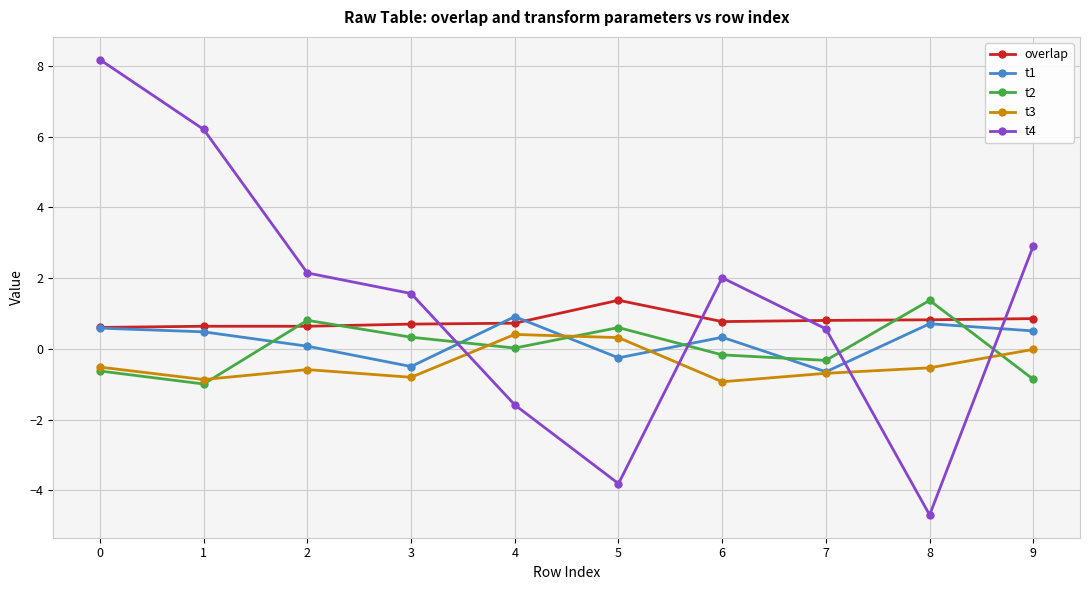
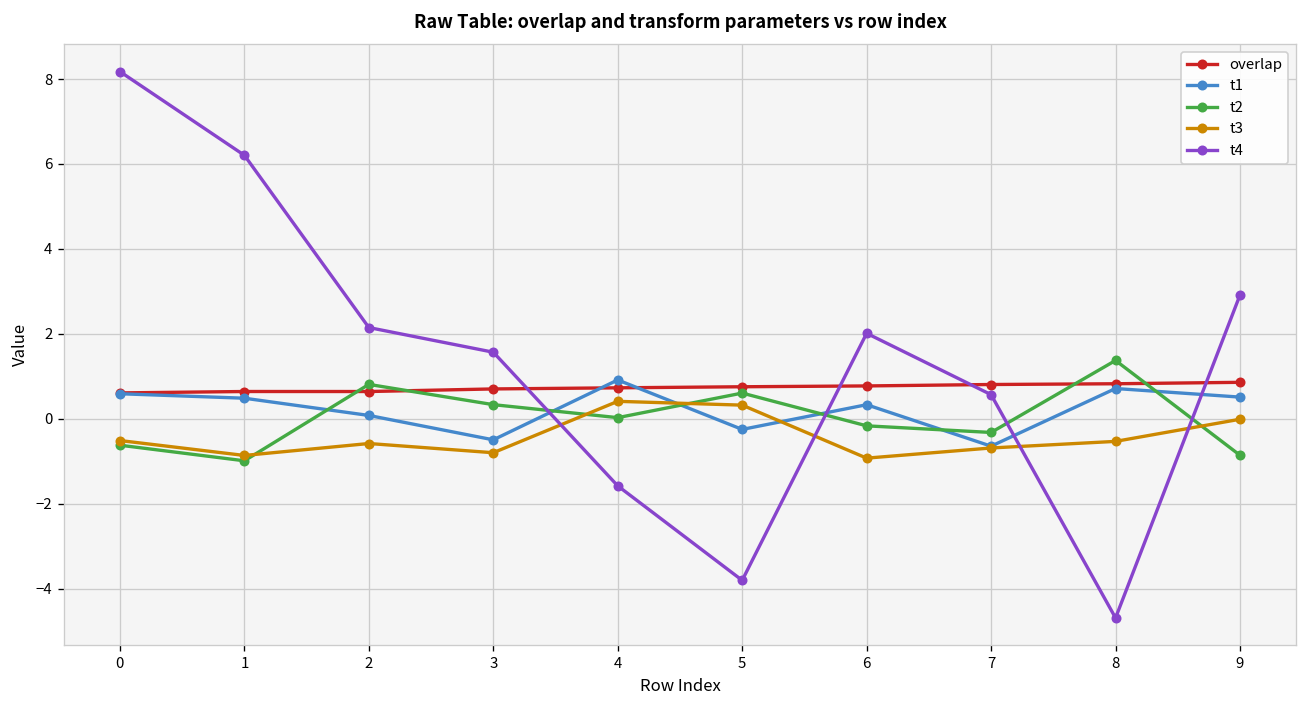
  {
    "overlap": {
      "1": 0.6,
      "2": 0.6,
      "3": 0.7,
      "4": 0.7,
-     "5": 1.4,
+     "5": 0.8,
      "6": 0.8,
      "7": 0.8,
      "8": 0.8,
      "9": 0.9
    },
    "t1": {
      "1": 0.5,
      "2": 0.1,
      "3": -0.5,
      "4": 0.9,
      "5": -0.3,
      "6": 0.3,
      "8": 0.7,
      "9": 0.5
    },
    "t2": {
      "0": -0.6,
      "1": -1.0,
      "2": 0.8,
      "3": 0.3,
      "4": 0.0,
      "5": 0.6,
      "6": -0.2,
      "7": -0.3,
      "8": 1.4,
      "9": -0.9
    },
    "t3": {
      "0": -0.5,
      "1": -0.9,
      "2": -0.6,
      "3": -0.8,
      "4": 0.4,
      "5": 0.3,
      "6": -0.9,
      "8": -0.5,
      "9": 0.0
    },
    "t4": {
      "0": 8.2,
      "1": 6.2,
      "2": 2.1,
      "3": 1.6,
      "4": -1.6,
      "5": -3.8,
      "6": 2.0,
      "7": 0.6,
      "8": -4.7,
      "9": 2.9
    }
  }
